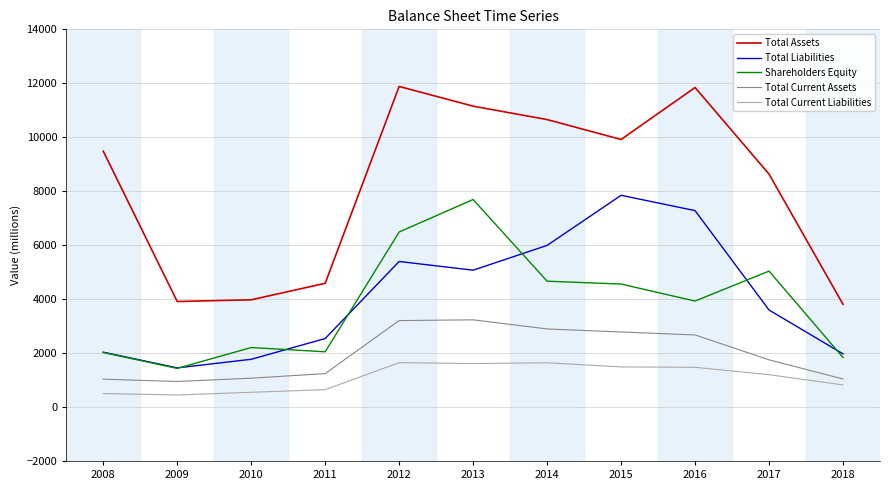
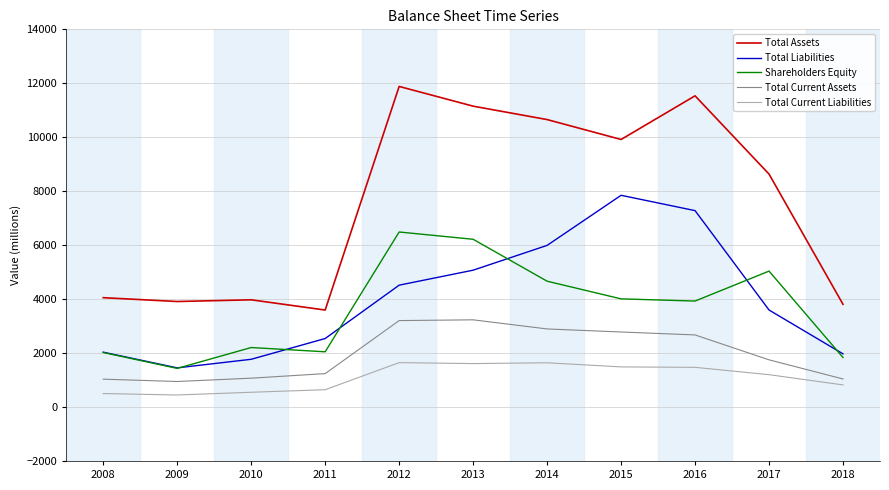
  {
    "Total Assets": {
-     "2008": 9500,
+     "2008": 4100,
      "2009": 3900,
      "2010": 4000,
-     "2011": 4600,
+     "2011": 3600,
      "2012": 11900,
      "2013": 11200,
      "2014": 10700,
      "2015": 9900,
-     "2016": 11800,
+     "2016": 11500,
      "2017": 8600,
      "2018": 3800
    },
    "Total Liabilities": {
      "2010": 1800,
      "2011": 2500,
-     "2012": 5400,
+     "2012": 4500,
      "2013": 5100,
      "2014": 6000,
      "2015": 7800,
      "2016": 7300,
      "2017": 3600,
      "2018": 2000
    },
    "Shareholders Equity": {
      "2010": 2200,
      "2011": 2000,
      "2012": 6500,
-     "2013": 7700,
+     "2013": 6200,
      "2014": 4700,
-     "2015": 4600,
+     "2015": 4000,
      "2016": 3900,
      "2017": 5000,
      "2018": 1800
    }
  }
